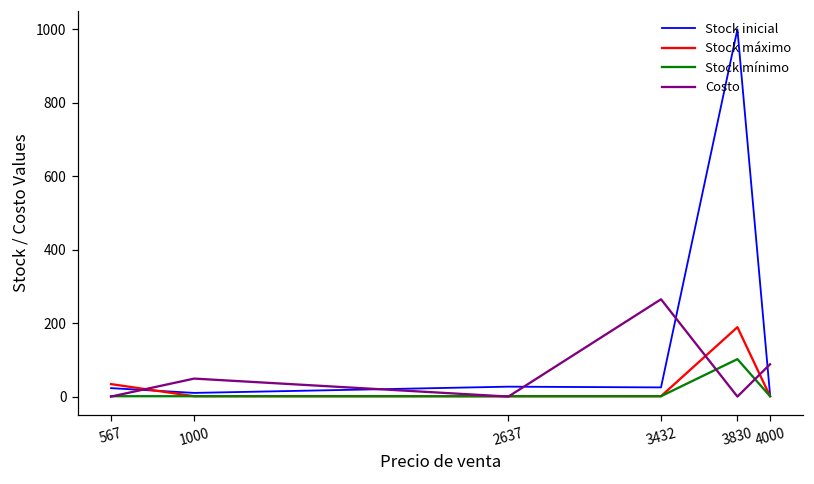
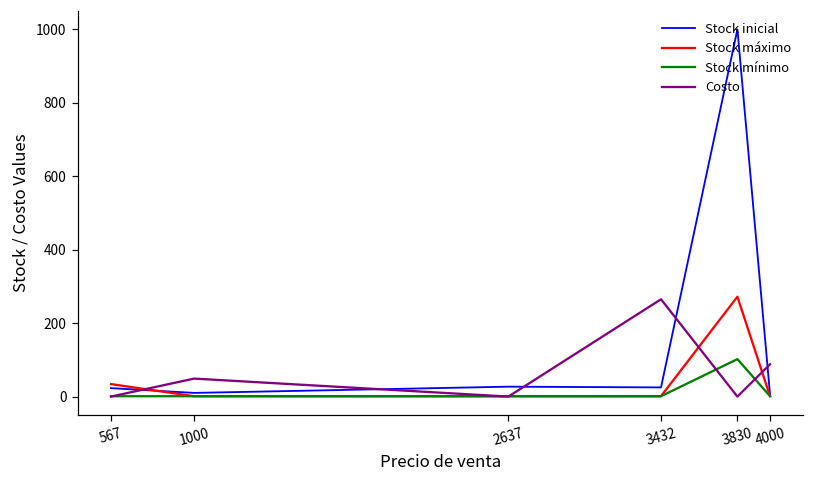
  {
    "Stock inicial": {
      "567": 20,
      "1000": 10,
      "2637": 30,
      "3432": 30,
      "3830": 1000
    },
    "Stock máximo": {
      "567": 30,
-     "3830": 190
+     "3830": 270
    },
    "Stock mínimo": {
      "3830": 100
    },
    "Costo": {
      "1000": 50,
      "3432": 270,
      "3830": 0,
      "4000": 90
    }
  }
